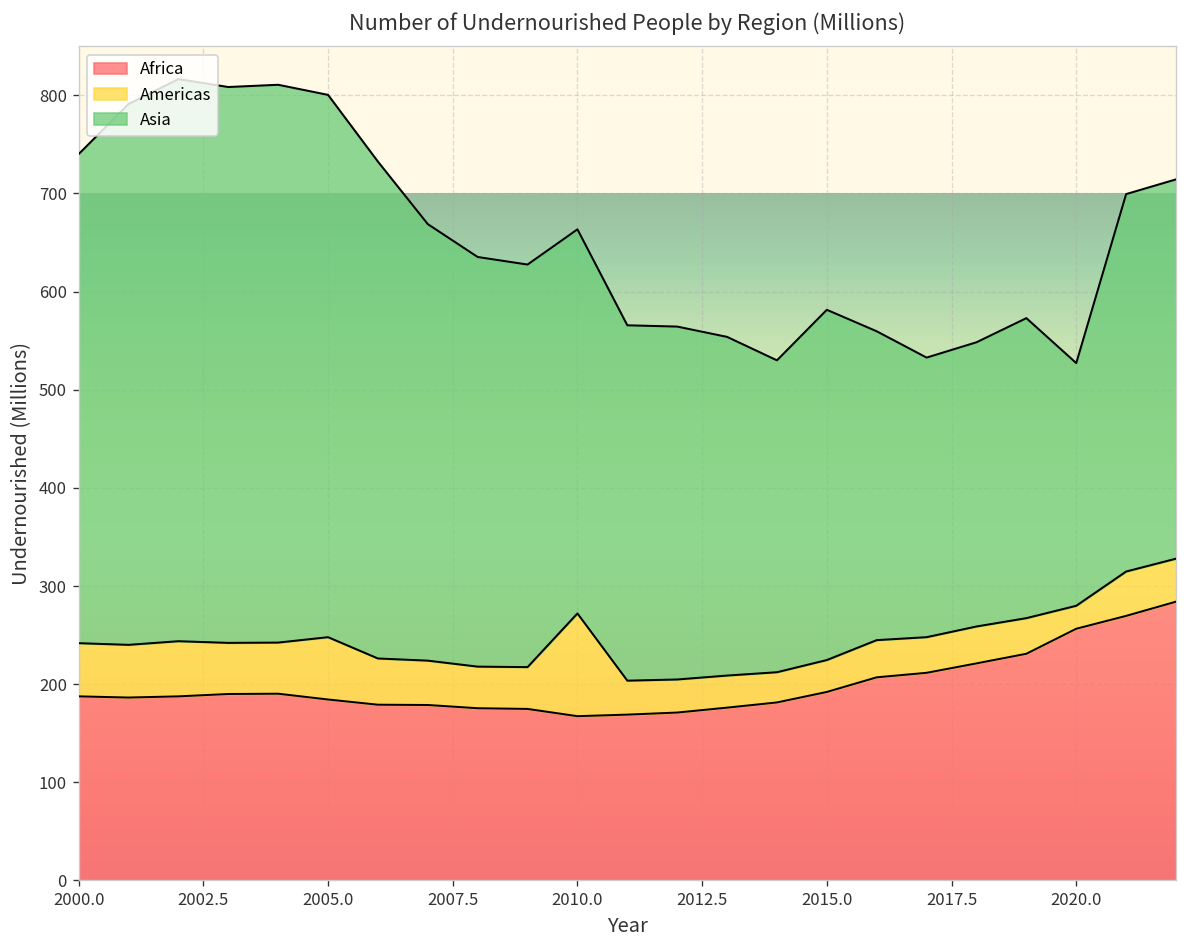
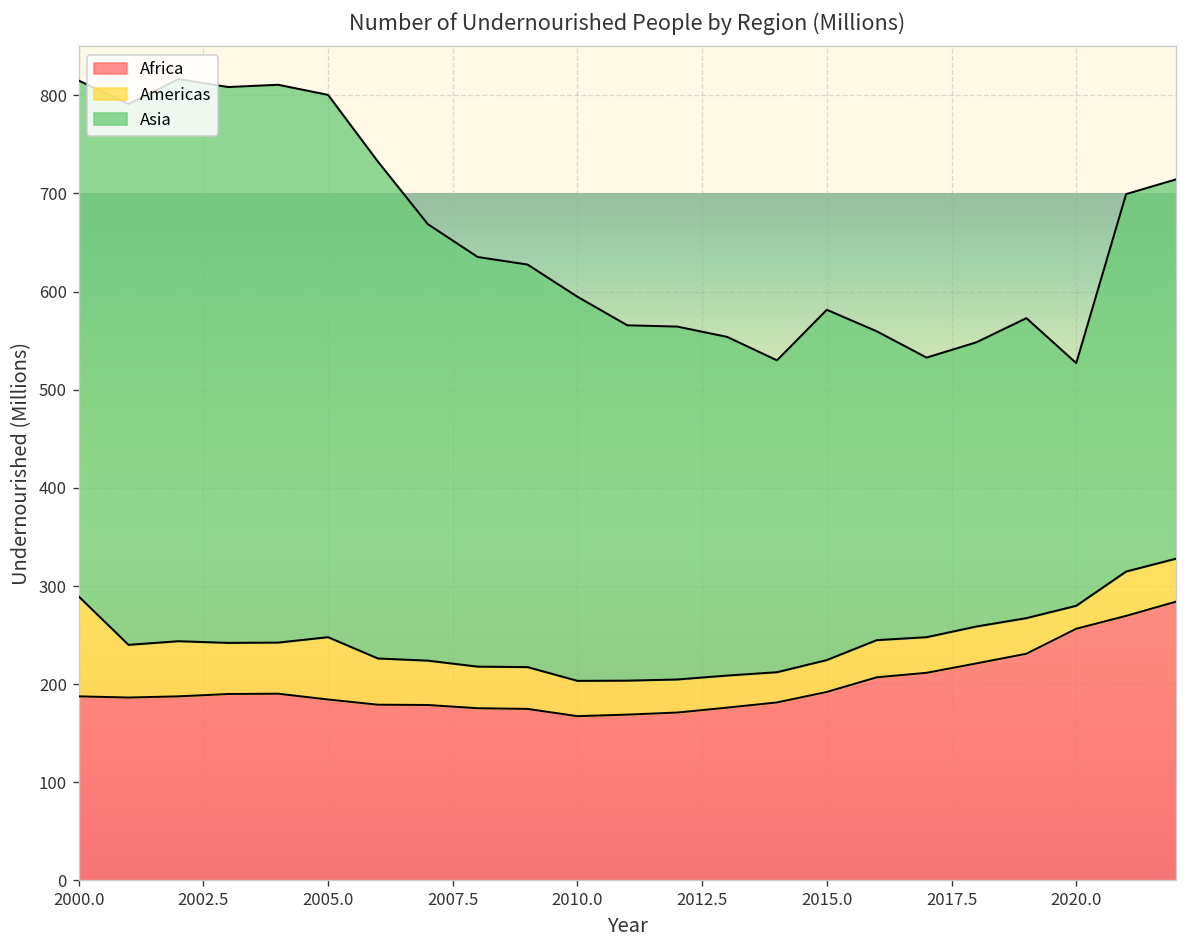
  {
    "Africa": {
      "2000.0": 190,
      "2005.0": 180,
      "2010.0": 170,
      "2015.0": 190,
      "2020.0": 260
    },
    "Americas": {
-     "2000.0": 50,
+     "2000.0": 100,
      "2005.0": 60,
-     "2010.0": 100,
+     "2010.0": 40,
      "2015.0": 30,
      "2020.0": 20
    },
    "Asia": {
-     "2000.0": 500,
+     "2000.0": 530,
      "2005.0": 550,
      "2010.0": 390,
      "2015.0": 360,
      "2020.0": 250
    }
  }
